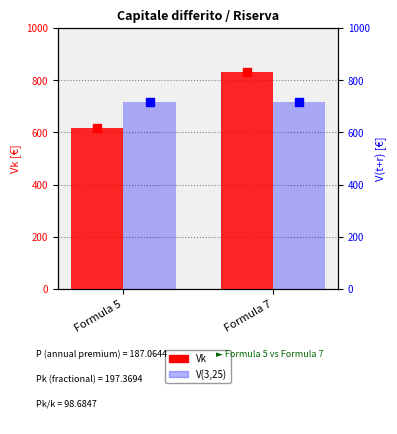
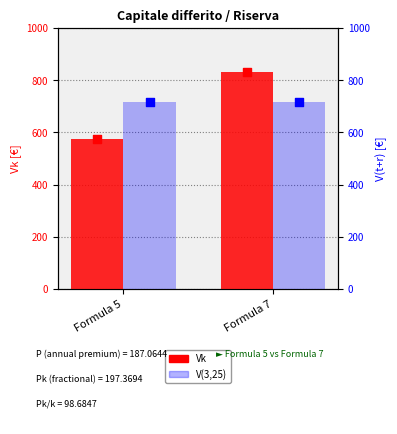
  {
    "Vk": {
-     "Formula 5": 620,
+     "Formula 5": 580,
      "Formula 7": 830
    },
    "V(3,25)": {
      "Formula 5": 720,
      "Formula 7": 720
    }
  }
